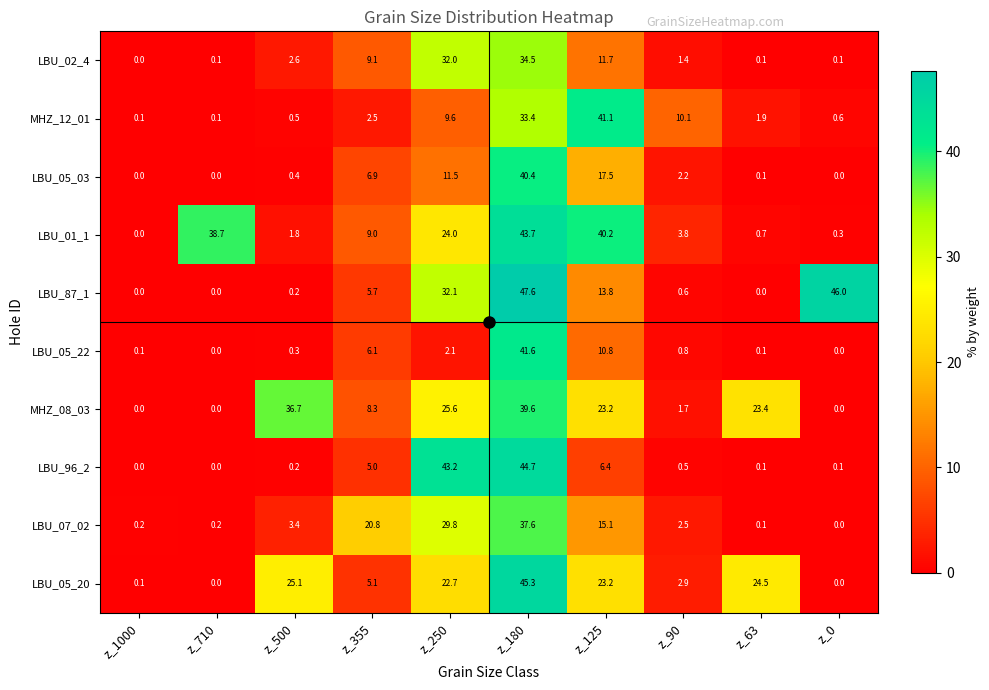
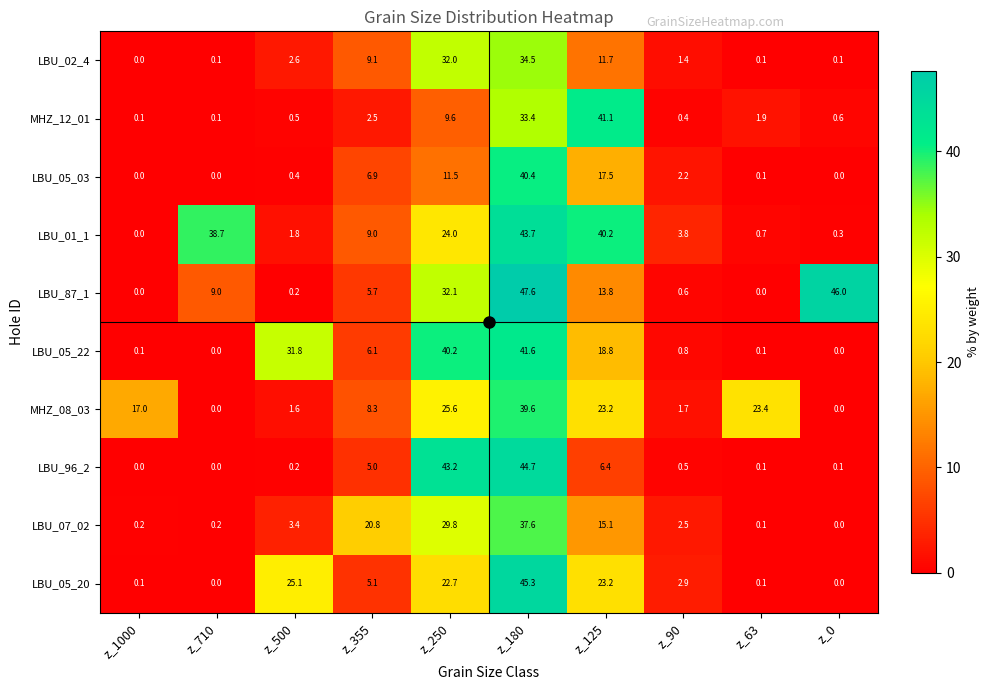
  {
    "LBU_02_4": {
      "z_1000": 0.0,
      "z_710": 0.1,
      "z_500": 2.6,
      "z_355": 9.1,
      "z_250": 32.0,
      "z_180": 34.5,
      "z_125": 11.7,
      "z_90": 1.4,
      "z_63": 0.1,
      "z_0": 0.1
    },
    "MHZ_12_01": {
      "z_1000": 0.1,
      "z_710": 0.1,
      "z_500": 0.5,
      "z_355": 2.5,
      "z_250": 9.6,
      "z_180": 33.4,
      "z_125": 41.1,
-     "z_90": 10.1,
+     "z_90": 0.4,
      "z_63": 1.9,
      "z_0": 0.6
    },
    "LBU_05_03": {
      "z_1000": 0.0,
      "z_710": 0.0,
      "z_500": 0.4,
      "z_355": 6.9,
      "z_250": 11.5,
      "z_180": 40.4,
      "z_125": 17.5,
      "z_90": 2.2,
      "z_63": 0.1,
      "z_0": 0.0
    },
    "LBU_01_1": {
      "z_1000": 0.0,
      "z_710": 38.7,
      "z_500": 1.8,
      "z_355": 9.0,
      "z_250": 24.0,
      "z_180": 43.7,
      "z_125": 40.2,
      "z_90": 3.8,
      "z_63": 0.7,
      "z_0": 0.3
    },
    "LBU_87_1": {
      "z_1000": 0.0,
-     "z_710": 0.0,
+     "z_710": 9.0,
      "z_500": 0.2,
      "z_355": 5.7,
      "z_250": 32.1,
      "z_180": 47.6,
      "z_125": 13.8,
      "z_90": 0.6,
      "z_63": 0.0,
      "z_0": 46.0
    },
    "LBU_05_22": {
      "z_1000": 0.1,
      "z_710": 0.0,
-     "z_500": 0.3,
+     "z_500": 31.8,
      "z_355": 6.1,
-     "z_250": 2.1,
+     "z_250": 40.2,
      "z_180": 41.6,
-     "z_125": 10.8,
+     "z_125": 18.8,
      "z_90": 0.8,
      "z_63": 0.1,
      "z_0": 0.0
    },
    "MHZ_08_03": {
-     "z_1000": 0.0,
+     "z_1000": 17.0,
      "z_710": 0.0,
-     "z_500": 36.7,
+     "z_500": 1.6,
      "z_355": 8.3,
      "z_250": 25.6,
      "z_180": 39.6,
      "z_125": 23.2,
      "z_90": 1.7,
      "z_63": 23.4,
      "z_0": 0.0
    },
    "LBU_96_2": {
      "z_1000": 0.0,
      "z_710": 0.0,
      "z_500": 0.2,
      "z_355": 5.0,
      "z_250": 43.2,
      "z_180": 44.7,
      "z_125": 6.4,
      "z_90": 0.5,
      "z_63": 0.1,
      "z_0": 0.1
    },
    "LBU_07_02": {
      "z_1000": 0.2,
      "z_710": 0.2,
      "z_500": 3.4,
      "z_355": 20.8,
      "z_250": 29.8,
      "z_180": 37.6,
      "z_125": 15.1,
      "z_90": 2.5,
      "z_63": 0.1,
      "z_0": 0.0
    },
    "LBU_05_20": {
      "z_1000": 0.1,
      "z_710": 0.0,
      "z_500": 25.1,
      "z_355": 5.1,
      "z_250": 22.7,
      "z_180": 45.3,
      "z_125": 23.2,
      "z_90": 2.9,
-     "z_63": 24.5,
+     "z_63": 0.1,
      "z_0": 0.0
    }
  }
